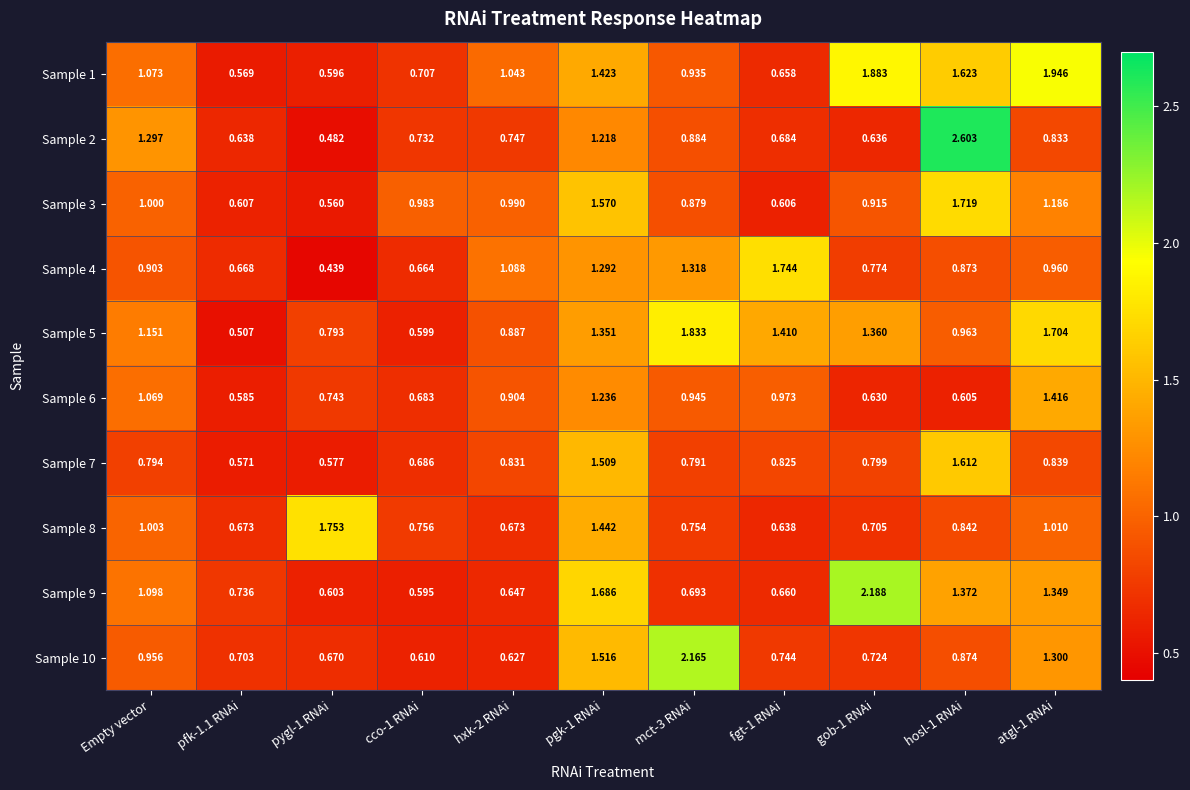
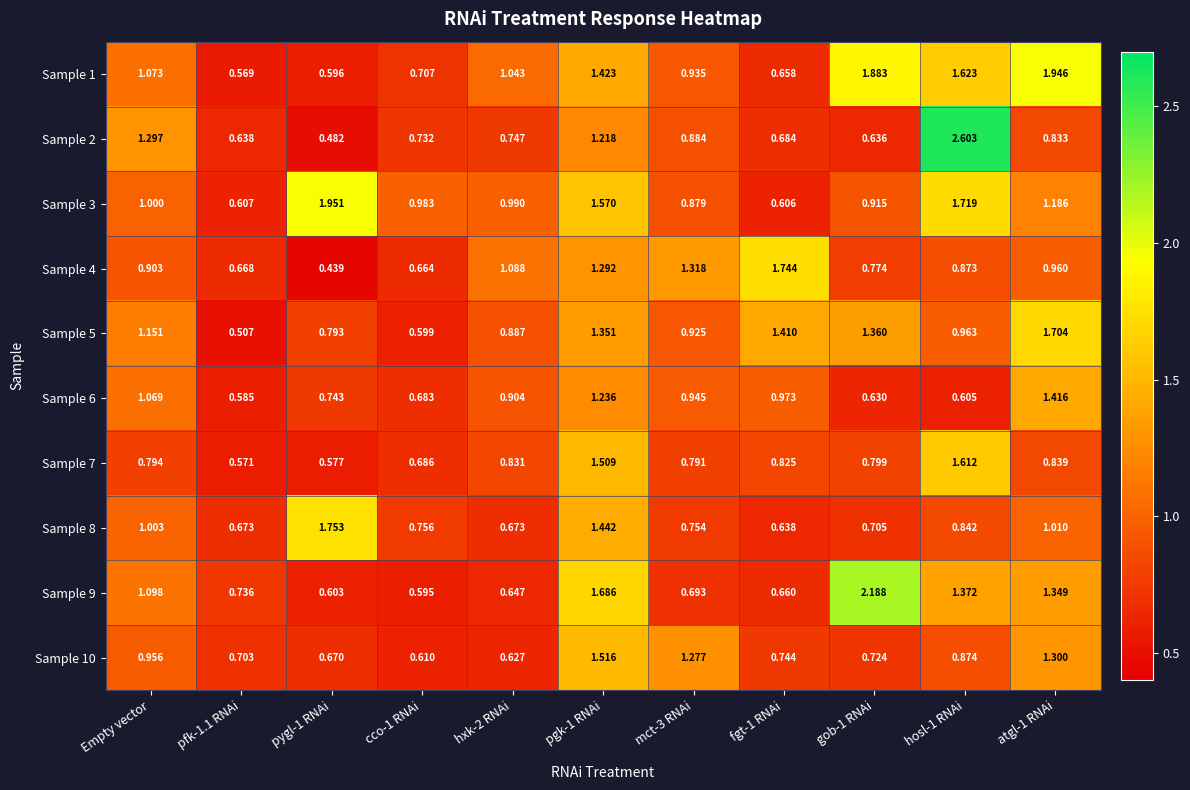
  {
    "Sample 1": {
      "Empty vector": 1.073,
      "pfk-1.1 RNAi": 0.569,
      "pygl-1 RNAi": 0.596,
      "cco-1 RNAi": 0.707,
      "hxk-2 RNAi": 1.043,
      "pgk-1 RNAi": 1.423,
      "mct-3 RNAi": 0.935,
      "fgt-1 RNAi": 0.658,
      "gob-1 RNAi": 1.883,
      "hosl-1 RNAi": 1.623,
      "atgl-1 RNAi": 1.946
    },
    "Sample 2": {
      "Empty vector": 1.297,
      "pfk-1.1 RNAi": 0.638,
      "pygl-1 RNAi": 0.482,
      "cco-1 RNAi": 0.732,
      "hxk-2 RNAi": 0.747,
      "pgk-1 RNAi": 1.218,
      "mct-3 RNAi": 0.884,
      "fgt-1 RNAi": 0.684,
      "gob-1 RNAi": 0.636,
      "hosl-1 RNAi": 2.603,
      "atgl-1 RNAi": 0.833
    },
    "Sample 3": {
      "Empty vector": 1.000,
      "pfk-1.1 RNAi": 0.607,
-     "pygl-1 RNAi": 0.560,
+     "pygl-1 RNAi": 1.951,
      "cco-1 RNAi": 0.983,
      "hxk-2 RNAi": 0.990,
      "pgk-1 RNAi": 1.570,
      "mct-3 RNAi": 0.879,
      "fgt-1 RNAi": 0.606,
      "gob-1 RNAi": 0.915,
      "hosl-1 RNAi": 1.719,
      "atgl-1 RNAi": 1.186
    },
    "Sample 4": {
      "Empty vector": 0.903,
      "pfk-1.1 RNAi": 0.668,
      "pygl-1 RNAi": 0.439,
      "cco-1 RNAi": 0.664,
      "hxk-2 RNAi": 1.088,
      "pgk-1 RNAi": 1.292,
      "mct-3 RNAi": 1.318,
      "fgt-1 RNAi": 1.744,
      "gob-1 RNAi": 0.774,
      "hosl-1 RNAi": 0.873,
      "atgl-1 RNAi": 0.960
    },
    "Sample 5": {
      "Empty vector": 1.151,
      "pfk-1.1 RNAi": 0.507,
      "pygl-1 RNAi": 0.793,
      "cco-1 RNAi": 0.599,
      "hxk-2 RNAi": 0.887,
      "pgk-1 RNAi": 1.351,
-     "mct-3 RNAi": 1.833,
+     "mct-3 RNAi": 0.925,
      "fgt-1 RNAi": 1.410,
      "gob-1 RNAi": 1.360,
      "hosl-1 RNAi": 0.963,
      "atgl-1 RNAi": 1.704
    },
    "Sample 6": {
      "Empty vector": 1.069,
      "pfk-1.1 RNAi": 0.585,
      "pygl-1 RNAi": 0.743,
      "cco-1 RNAi": 0.683,
      "hxk-2 RNAi": 0.904,
      "pgk-1 RNAi": 1.236,
      "mct-3 RNAi": 0.945,
      "fgt-1 RNAi": 0.973,
      "gob-1 RNAi": 0.630,
      "hosl-1 RNAi": 0.605,
      "atgl-1 RNAi": 1.416
    },
    "Sample 7": {
      "Empty vector": 0.794,
      "pfk-1.1 RNAi": 0.571,
      "pygl-1 RNAi": 0.577,
      "cco-1 RNAi": 0.686,
      "hxk-2 RNAi": 0.831,
      "pgk-1 RNAi": 1.509,
      "mct-3 RNAi": 0.791,
      "fgt-1 RNAi": 0.825,
      "gob-1 RNAi": 0.799,
      "hosl-1 RNAi": 1.612,
      "atgl-1 RNAi": 0.839
    },
    "Sample 8": {
      "Empty vector": 1.003,
      "pfk-1.1 RNAi": 0.673,
      "pygl-1 RNAi": 1.753,
      "cco-1 RNAi": 0.756,
      "hxk-2 RNAi": 0.673,
      "pgk-1 RNAi": 1.442,
      "mct-3 RNAi": 0.754,
      "fgt-1 RNAi": 0.638,
      "gob-1 RNAi": 0.705,
      "hosl-1 RNAi": 0.842,
      "atgl-1 RNAi": 1.010
    },
    "Sample 9": {
      "Empty vector": 1.098,
      "pfk-1.1 RNAi": 0.736,
      "pygl-1 RNAi": 0.603,
      "cco-1 RNAi": 0.595,
      "hxk-2 RNAi": 0.647,
      "pgk-1 RNAi": 1.686,
      "mct-3 RNAi": 0.693,
      "fgt-1 RNAi": 0.660,
      "gob-1 RNAi": 2.188,
      "hosl-1 RNAi": 1.372,
      "atgl-1 RNAi": 1.349
    },
    "Sample 10": {
      "Empty vector": 0.956,
      "pfk-1.1 RNAi": 0.703,
      "pygl-1 RNAi": 0.670,
      "cco-1 RNAi": 0.610,
      "hxk-2 RNAi": 0.627,
      "pgk-1 RNAi": 1.516,
-     "mct-3 RNAi": 2.165,
+     "mct-3 RNAi": 1.277,
      "fgt-1 RNAi": 0.744,
      "gob-1 RNAi": 0.724,
      "hosl-1 RNAi": 0.874,
      "atgl-1 RNAi": 1.300
    }
  }
